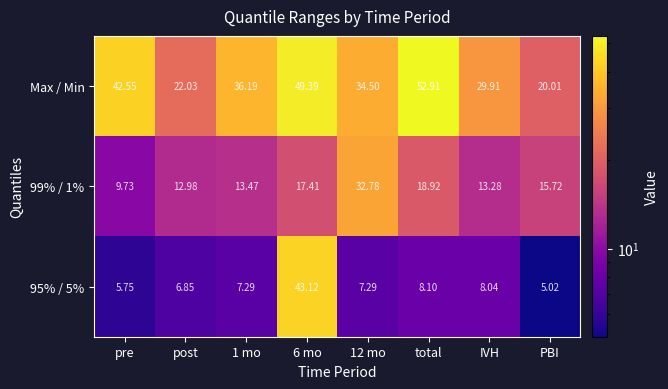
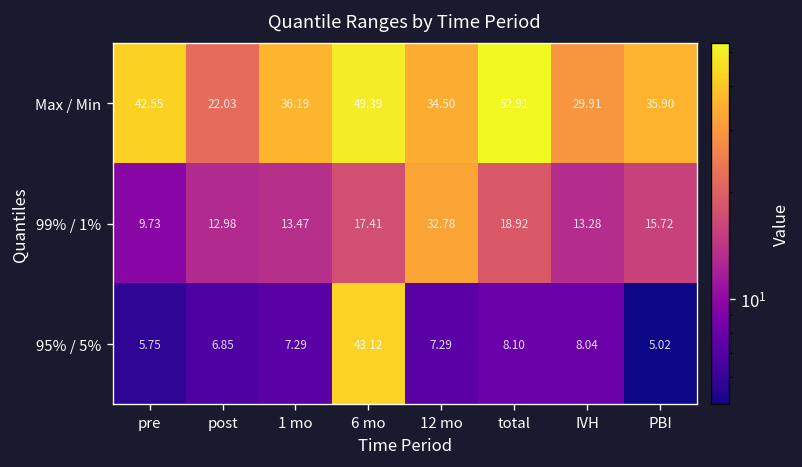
  {
    "Max / Min": {
      "pre": 42.55,
      "post": 22.03,
      "1 mo": 36.19,
      "6 mo": 49.39,
      "12 mo": 34.50,
      "total": 52.91,
      "IVH": 29.91,
-     "PBI": 20.01
+     "PBI": 35.90
    },
    "99% / 1%": {
      "pre": 9.73,
      "post": 12.98,
      "1 mo": 13.47,
      "6 mo": 17.41,
      "12 mo": 32.78,
      "total": 18.92,
      "IVH": 13.28,
      "PBI": 15.72
    },
    "95% / 5%": {
      "pre": 5.75,
      "post": 6.85,
      "1 mo": 7.29,
      "6 mo": 43.12,
      "12 mo": 7.29,
      "total": 8.10,
      "IVH": 8.04,
      "PBI": 5.02
    }
  }
